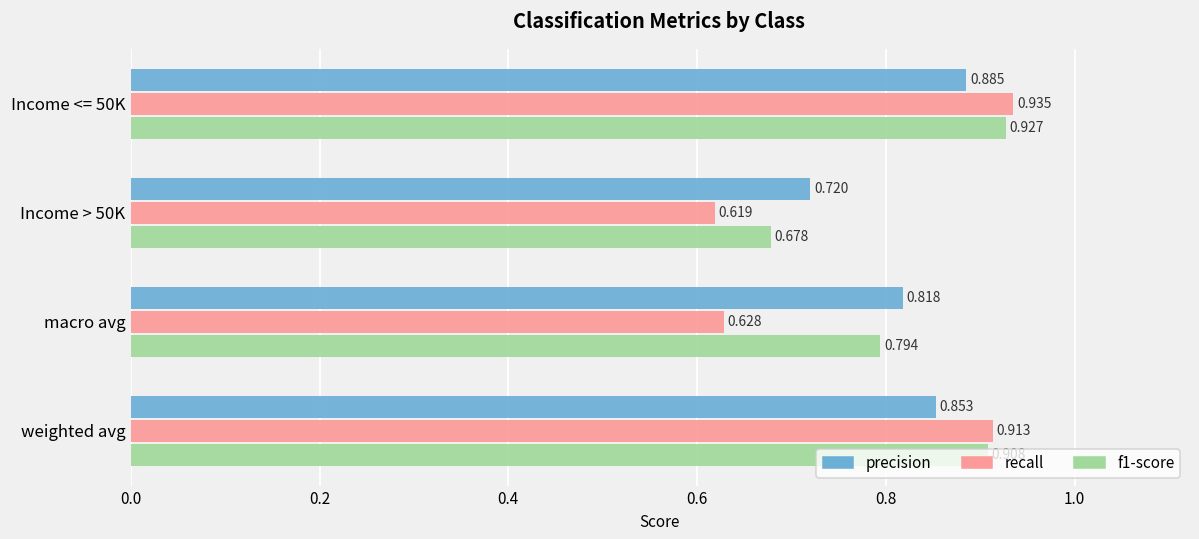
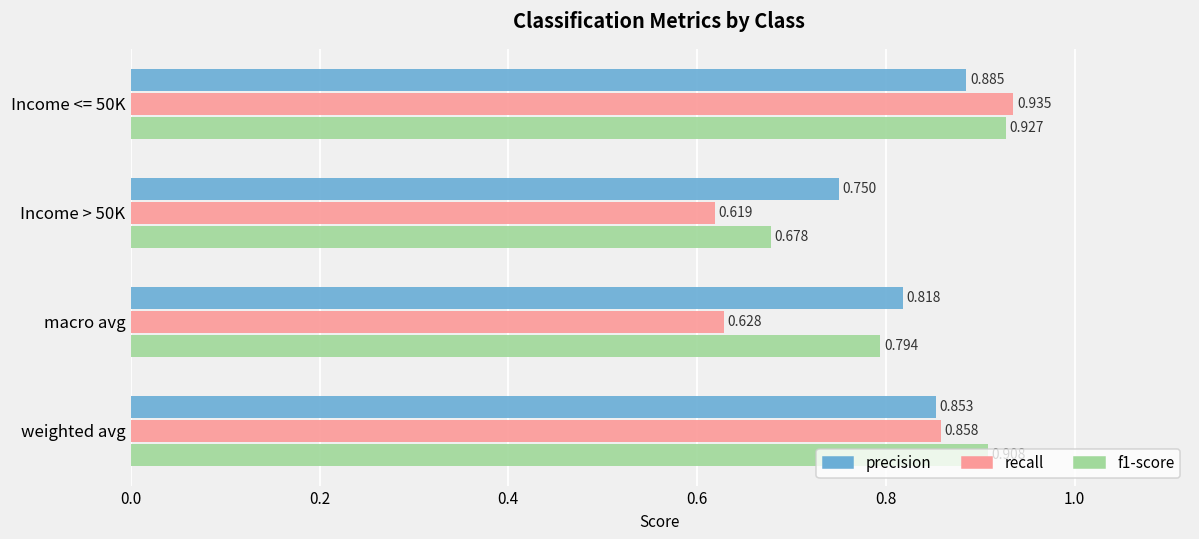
  {
    "precision": {
      "Income <= 50K": 0.885,
-     "Income > 50K": 0.720,
+     "Income > 50K": 0.750,
      "macro avg": 0.818,
      "weighted avg": 0.853
    },
    "recall": {
      "Income <= 50K": 0.935,
      "Income > 50K": 0.619,
      "macro avg": 0.628,
-     "weighted avg": 0.913
+     "weighted avg": 0.858
    },
    "f1-score": {
      "Income <= 50K": 0.927,
      "Income > 50K": 0.678,
      "macro avg": 0.794
    }
  }
